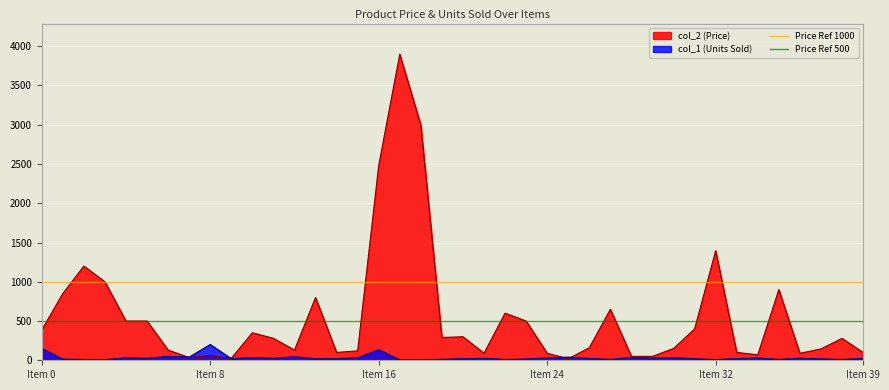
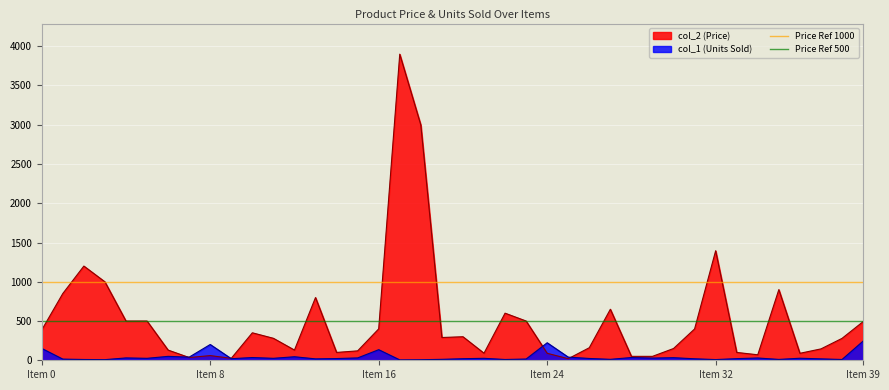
  {
    "col_2 (Price)": {
      "Item 0": 400,
      "Item 8": 100,
-     "Item 16": 2500,
+     "Item 16": 400,
      "Item 24": 100,
      "Item 32": 1400,
-     "Item 39": 100
+     "Item 39": 500
    },
    "col_1 (Units Sold)": {
      "Item 0": 200,
      "Item 8": 200,
      "Item 16": 100,
-     "Item 24": 0,
+     "Item 24": 200,
      "Item 32": 0,
-     "Item 39": 0
+     "Item 39": 200
    }
  }
